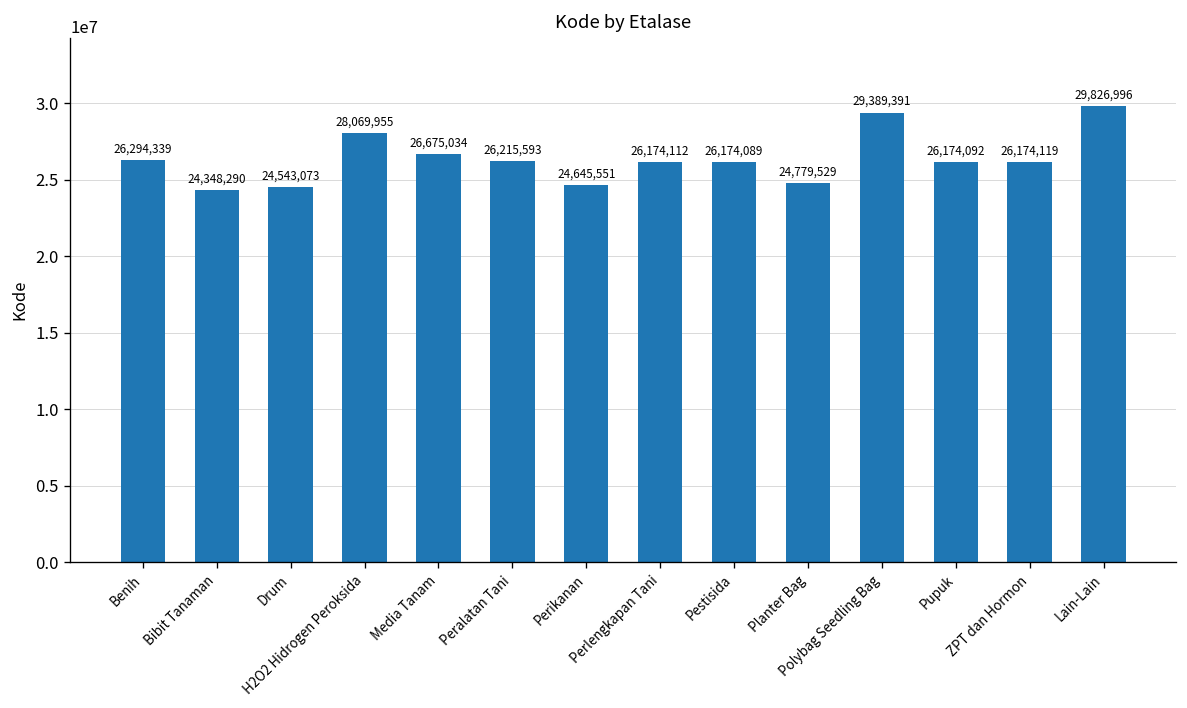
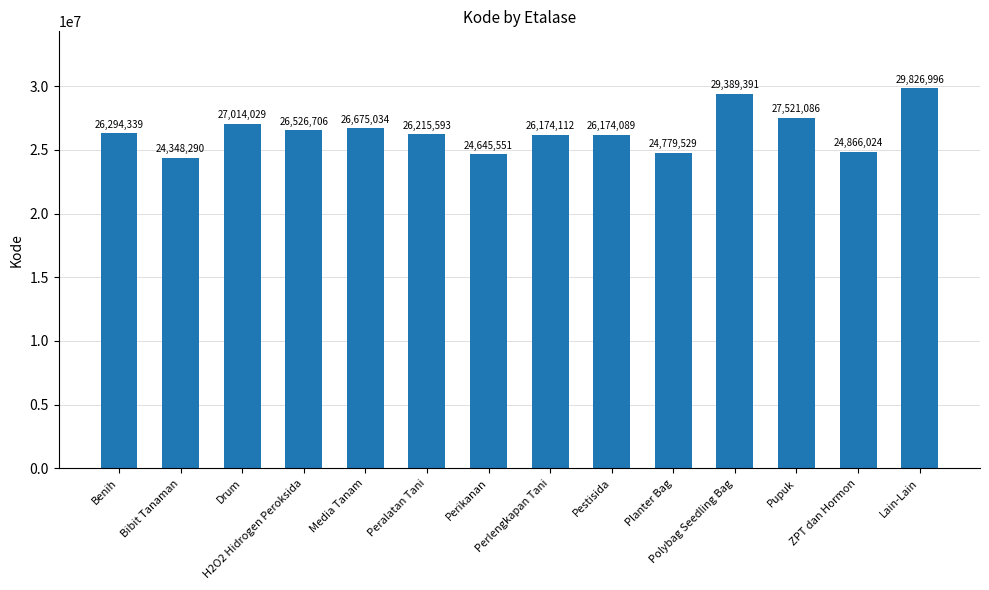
  {
    "Benih": "26,294,339",
    "Bibit Tanaman": "24,348,290",
-   "Drum": "24,543,073",
-   "H2O2 Hidrogen Peroksida": "28,069,955",
+   "Drum": "27,014,029",
+   "H2O2 Hidrogen Peroksida": "26,526,706",
    "Media Tanam": "26,675,034",
    "Peralatan Tani": "26,215,593",
    "Perikanan": "24,645,551",
    "Perlengkapan Tani": "26,174,112",
    "Pestisida": "26,174,089",
    "Planter Bag": "24,779,529",
    "Polybag Seedling Bag": "29,389,391",
-   "Pupuk": "26,174,092",
-   "ZPT dan Hormon": "26,174,119",
+   "Pupuk": "27,521,086",
+   "ZPT dan Hormon": "24,866,024",
    "Lain-Lain": "29,826,996"
  }
